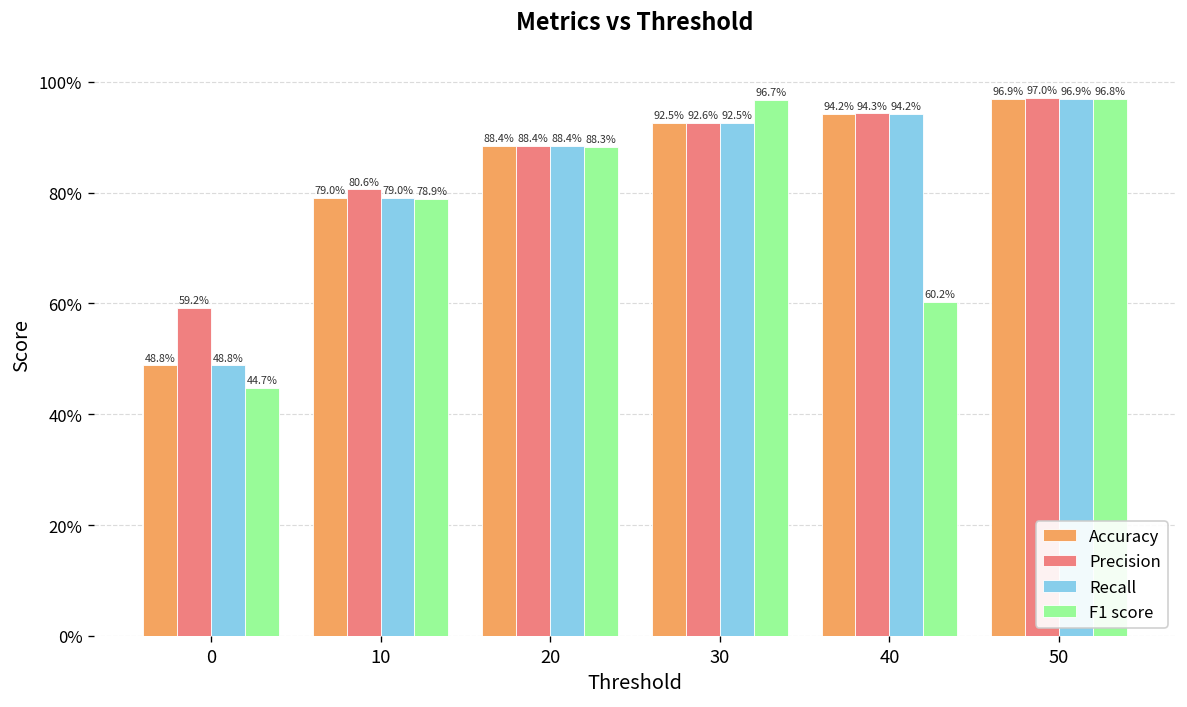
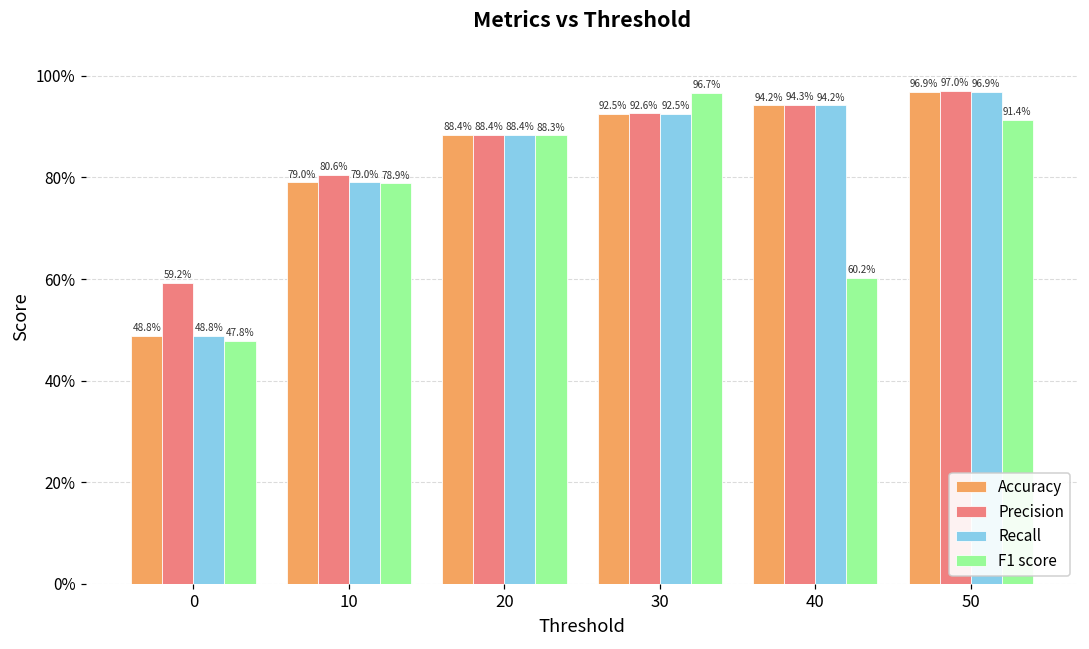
  {
    "Recall": {
      "0": "48.8%",
      "10": "79.0%",
      "20": "88.4%",
      "30": "92.5%",
      "40": "94.2%",
      "50": "96.9%"
    },
    "F1 score": {
-     "0": "44.7%",
+     "0": "47.8%",
      "10": "78.9%",
      "20": "88.3%",
      "30": "96.7%",
      "40": "60.2%",
-     "50": "96.8%"
+     "50": "91.4%"
    }
  }
